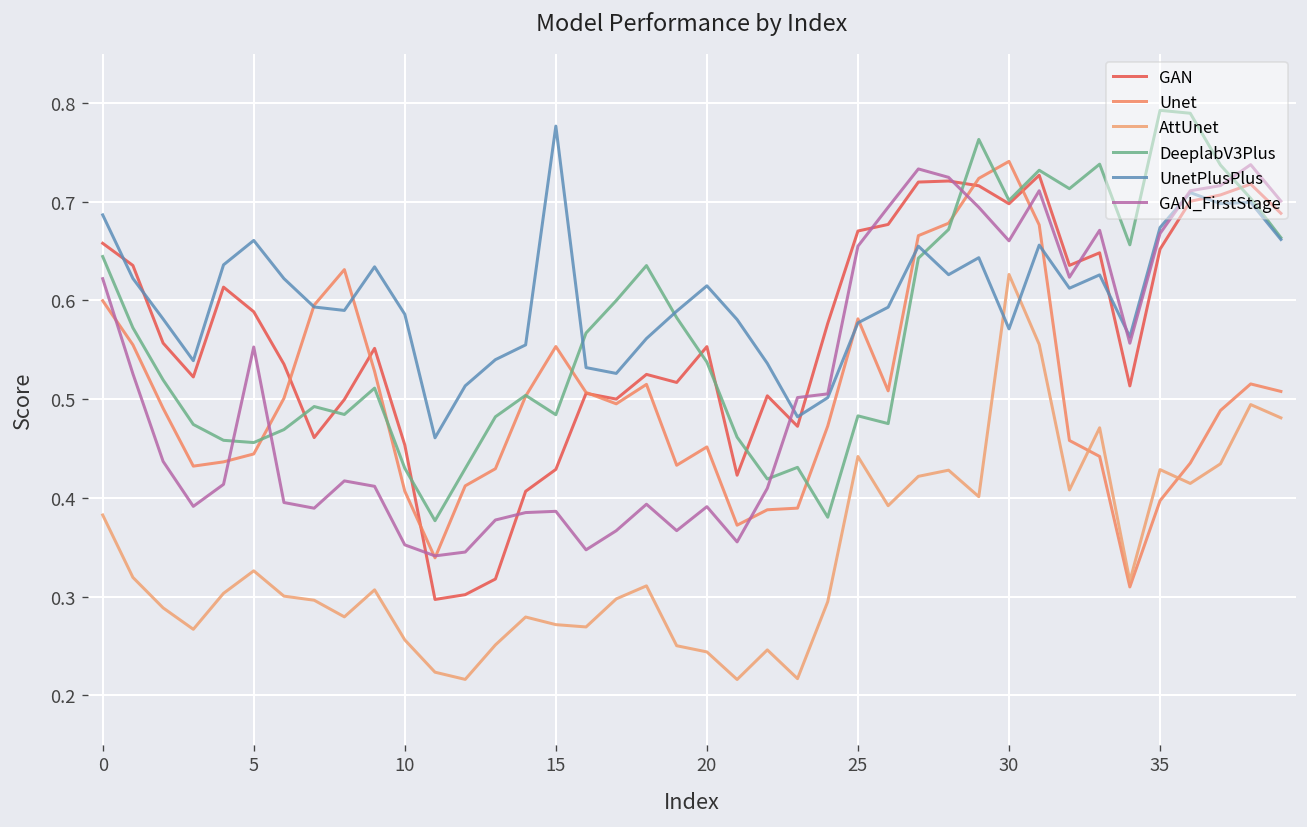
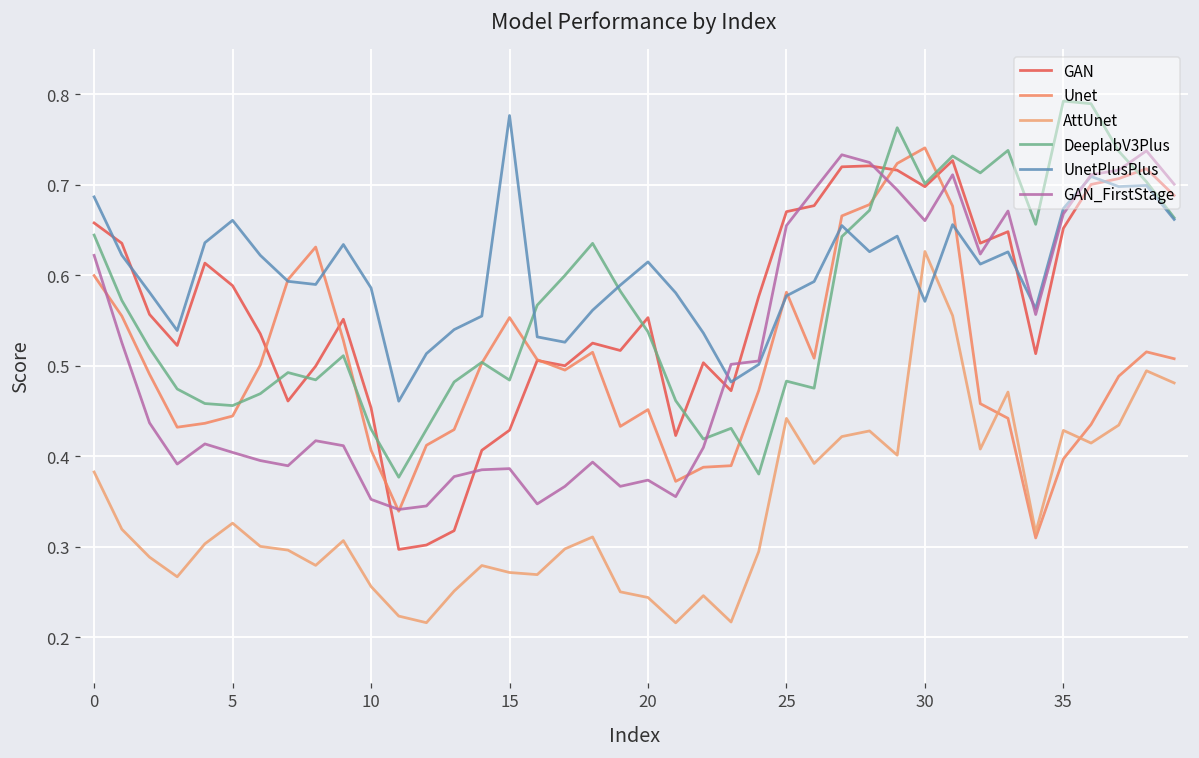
  {
    "DeeplabV3Plus": {
      "0": 0.64,
      "5": 0.46,
      "10": 0.43,
      "15": 0.48,
      "20": 0.54,
      "25": 0.48,
      "30": 0.70
    },
    "UnetPlusPlus": {
      "0": 0.69,
      "5": 0.66,
      "10": 0.59,
      "15": 0.78,
      "20": 0.61,
      "25": 0.58,
      "30": 0.57,
      "35": 0.67
    },
    "GAN_FirstStage": {
      "0": 0.62,
-     "5": 0.55,
+     "5": 0.40,
      "10": 0.35,
      "15": 0.39,
-     "20": 0.39,
+     "20": 0.37,
      "25": 0.65,
      "30": 0.66,
      "35": 0.67
    }
  }
